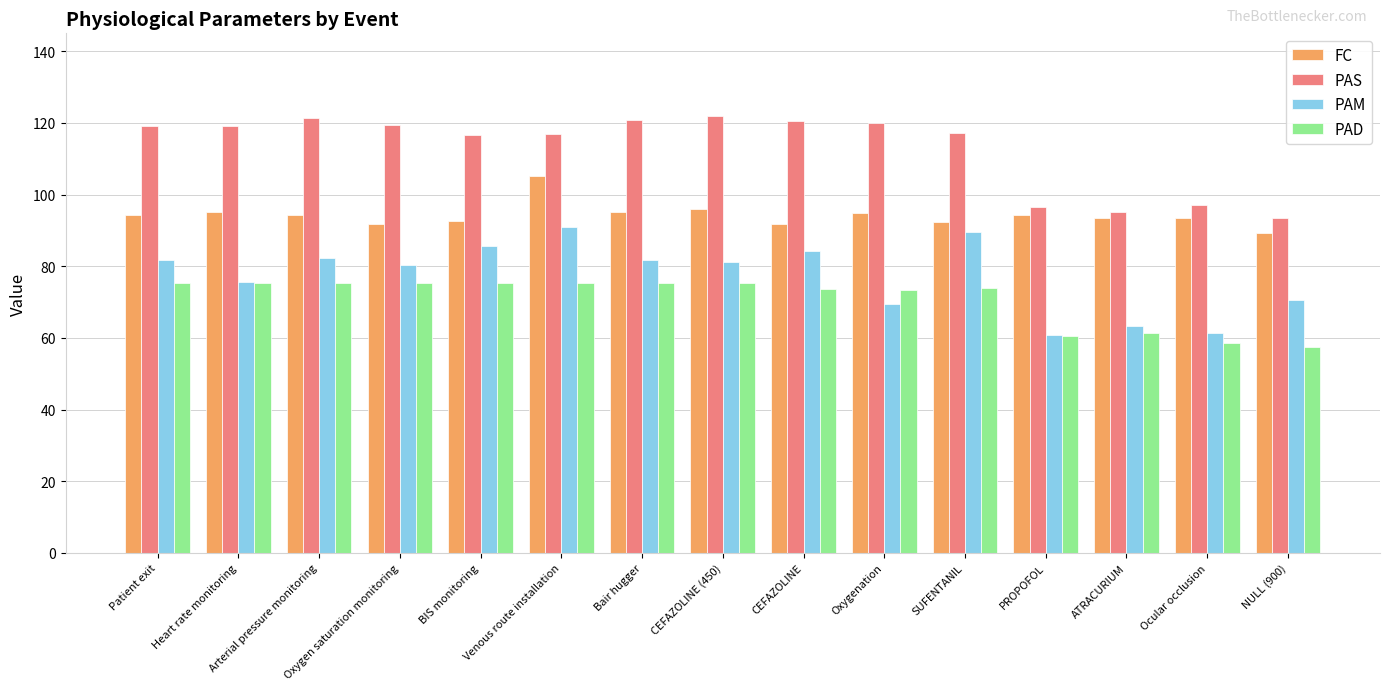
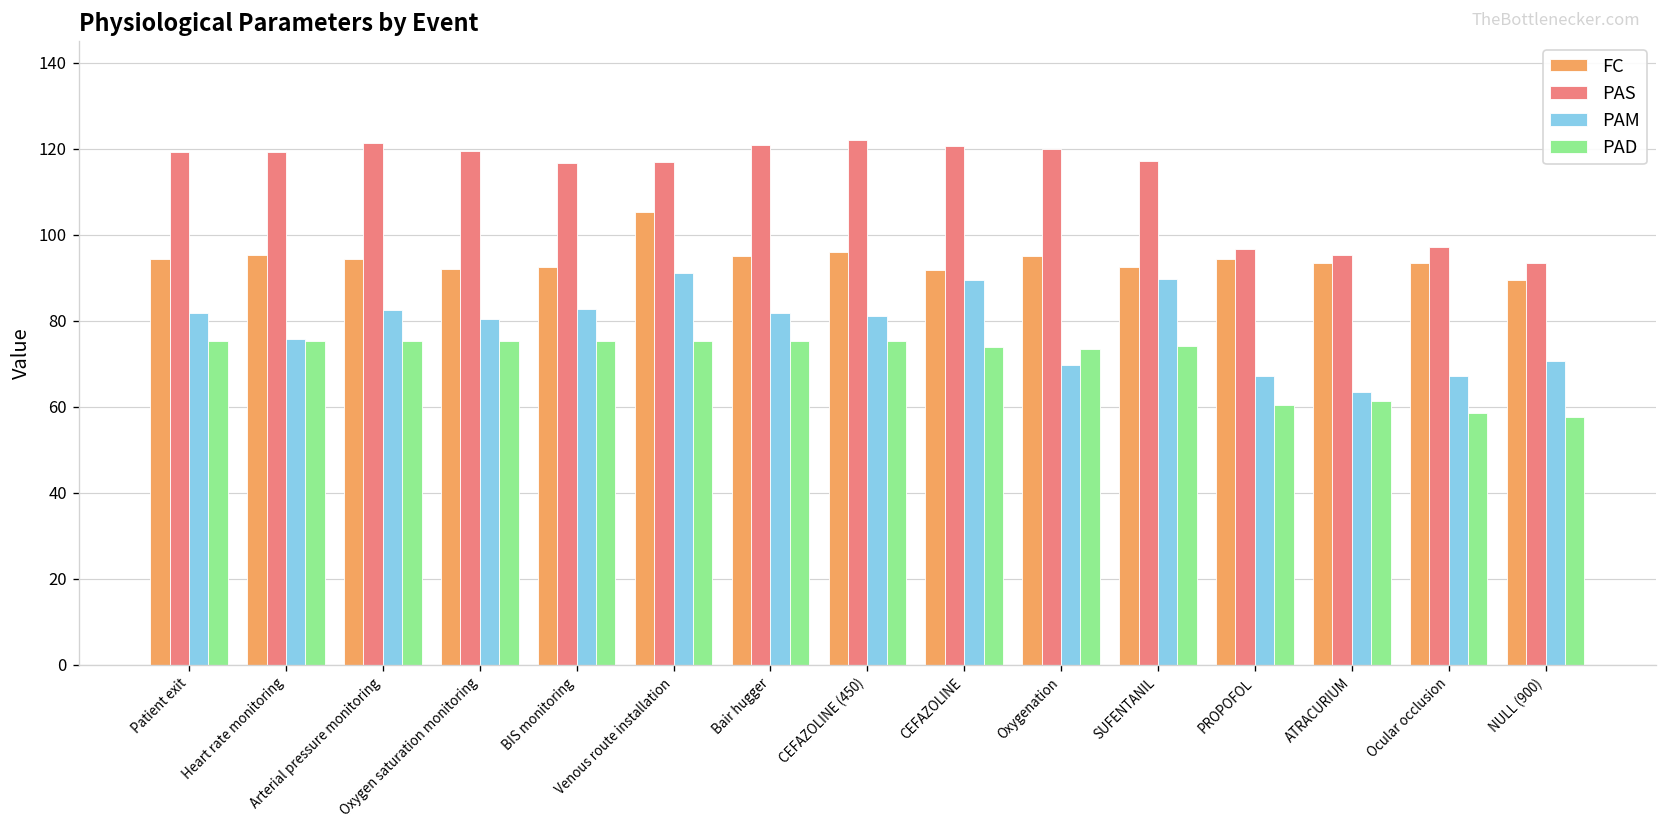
  {
    "PAM": {
      "Patient exit": 82,
      "Heart rate monitoring": 76,
      "Arterial pressure monitoring": 82,
      "Oxygen saturation monitoring": 80,
-     "BIS monitoring": 86,
+     "BIS monitoring": 83,
      "Venous route installation": 91,
      "Bair hugger": 82,
      "CEFAZOLINE (450)": 81,
-     "CEFAZOLINE": 84,
+     "CEFAZOLINE": 89,
      "Oxygenation": 70,
      "SUFENTANIL": 90,
-     "PROPOFOL": 61,
+     "PROPOFOL": 67,
      "ATRACURIUM": 63,
-     "Ocular occlusion": 61,
+     "Ocular occlusion": 67,
      "NULL (900)": 71
    },
    "PAD": {
      "Patient exit": 75,
      "Heart rate monitoring": 75,
      "Arterial pressure monitoring": 75,
      "Oxygen saturation monitoring": 75,
      "BIS monitoring": 75,
      "Venous route installation": 75,
      "Bair hugger": 75,
      "CEFAZOLINE (450)": 75,
      "CEFAZOLINE": 74,
      "Oxygenation": 73,
      "SUFENTANIL": 74,
      "PROPOFOL": 60,
      "ATRACURIUM": 61,
      "Ocular occlusion": 58,
      "NULL (900)": 58
    }
  }
